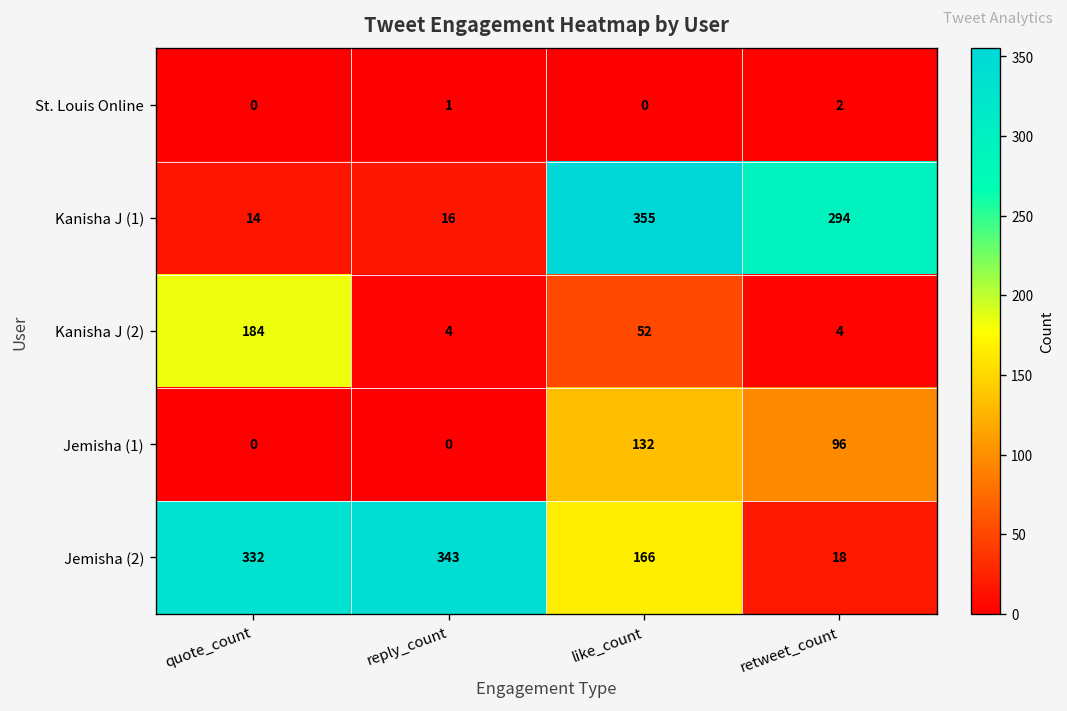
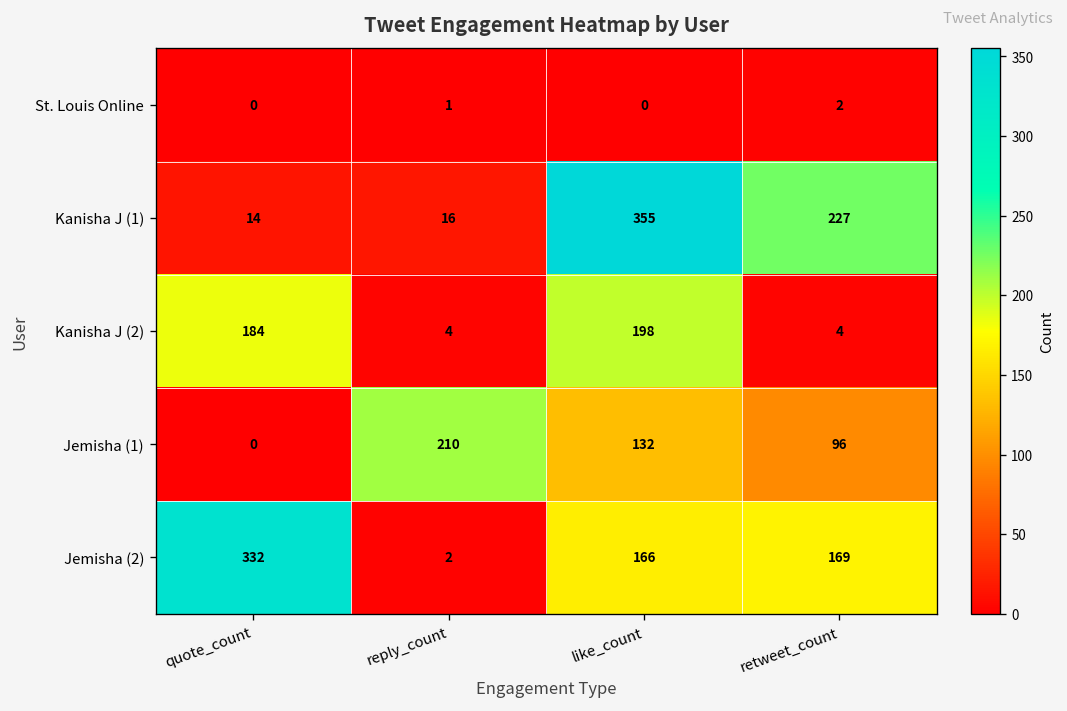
  {
    "St. Louis Online": {
      "quote_count": 0,
      "reply_count": 1,
      "like_count": 0,
      "retweet_count": 2
    },
    "Kanisha J (1)": {
      "quote_count": 14,
      "reply_count": 16,
      "like_count": 355,
-     "retweet_count": 294
+     "retweet_count": 227
    },
    "Kanisha J (2)": {
      "quote_count": 184,
      "reply_count": 4,
-     "like_count": 52,
+     "like_count": 198,
      "retweet_count": 4
    },
    "Jemisha (1)": {
      "quote_count": 0,
-     "reply_count": 0,
+     "reply_count": 210,
      "like_count": 132,
      "retweet_count": 96
    },
    "Jemisha (2)": {
      "quote_count": 332,
-     "reply_count": 343,
+     "reply_count": 2,
      "like_count": 166,
-     "retweet_count": 18
+     "retweet_count": 169
    }
  }
